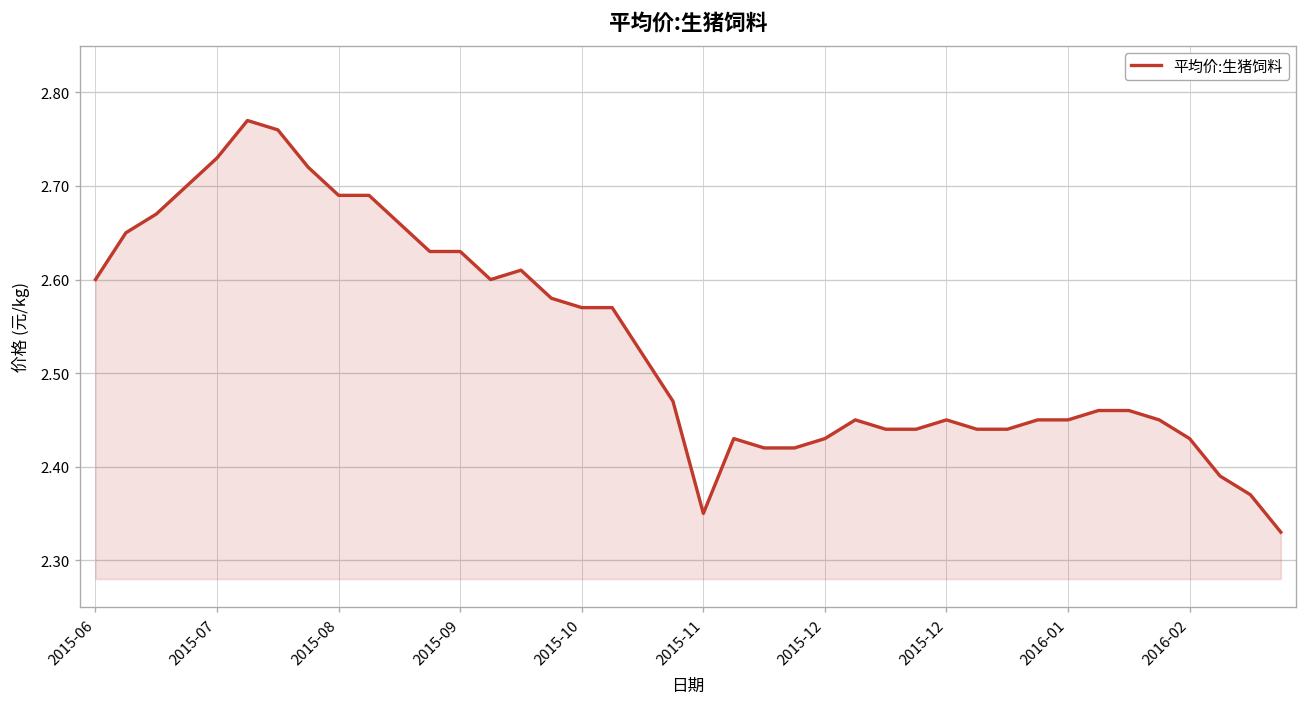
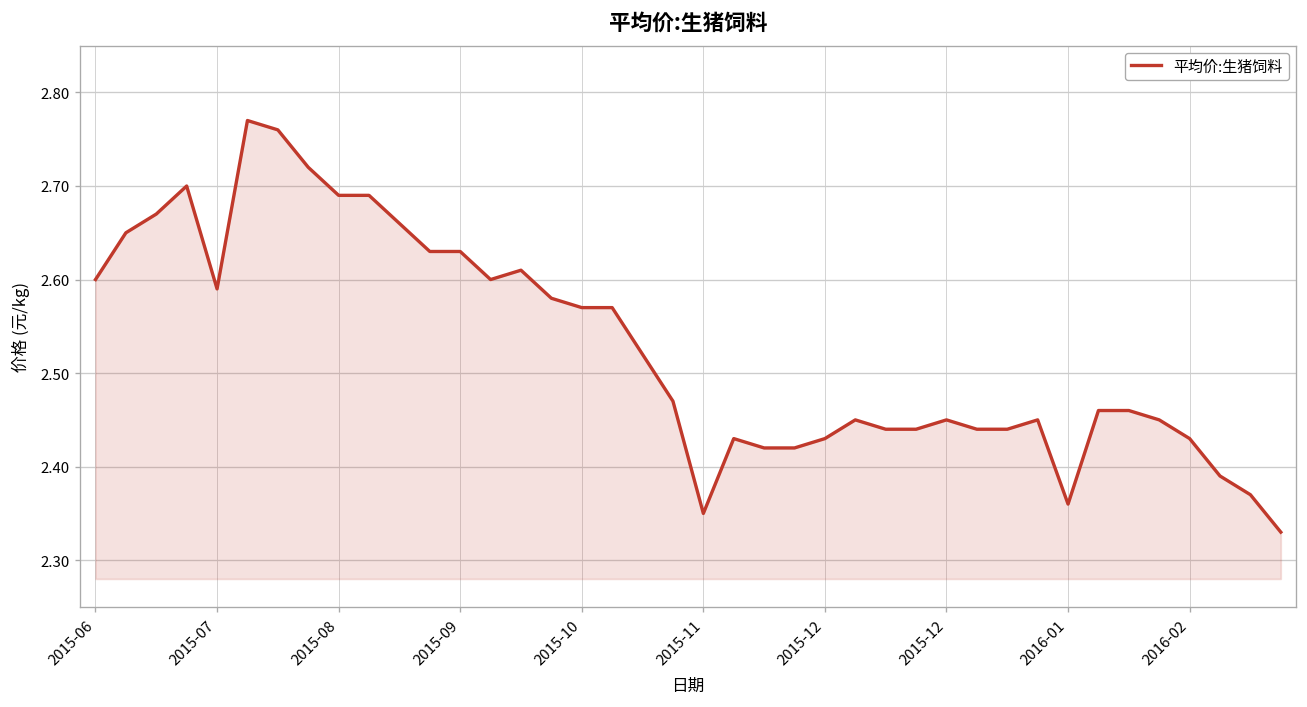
  {
    "2015-06": 2.60,
-   "2015-07": 2.73,
+   "2015-07": 2.59,
    "2015-08": 2.69,
    "2015-09": 2.63,
    "2015-10": 2.57,
    "2015-11": 2.35,
-   "2016-01": 2.45,
+   "2016-01": 2.36,
    "2016-02": 2.43
  }
